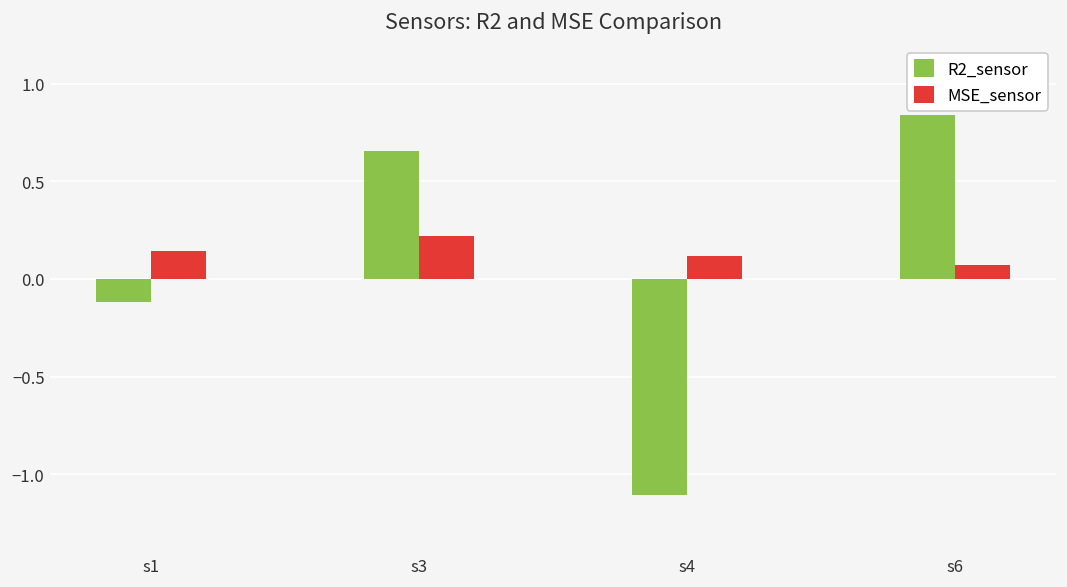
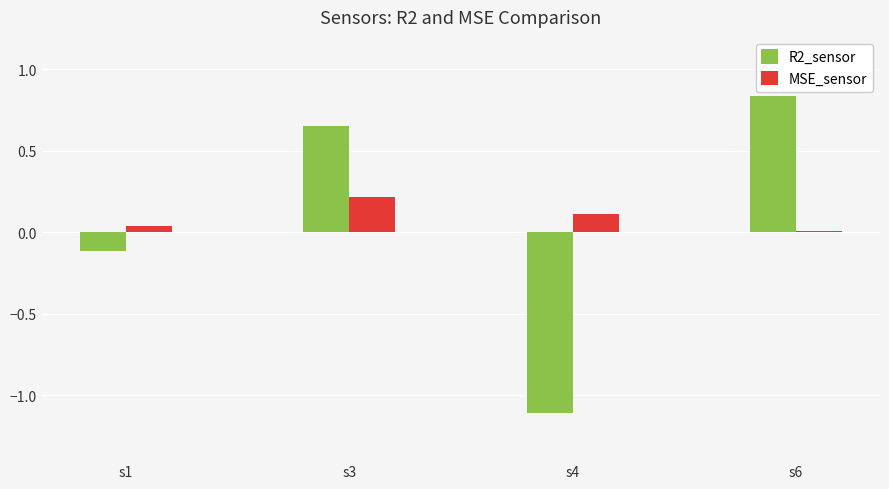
  {
    "R2_sensor": {
      "s1": -0.12,
      "s3": 0.66,
      "s4": -1.11,
      "s6": 0.84
    },
    "MSE_sensor": {
-     "s1": 0.14,
+     "s1": 0.04,
      "s3": 0.22,
      "s4": 0.11,
-     "s6": 0.07
+     "s6": 0.01
    }
  }
